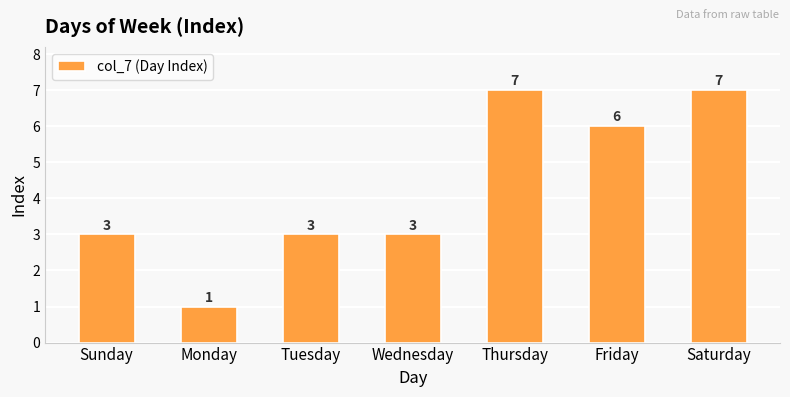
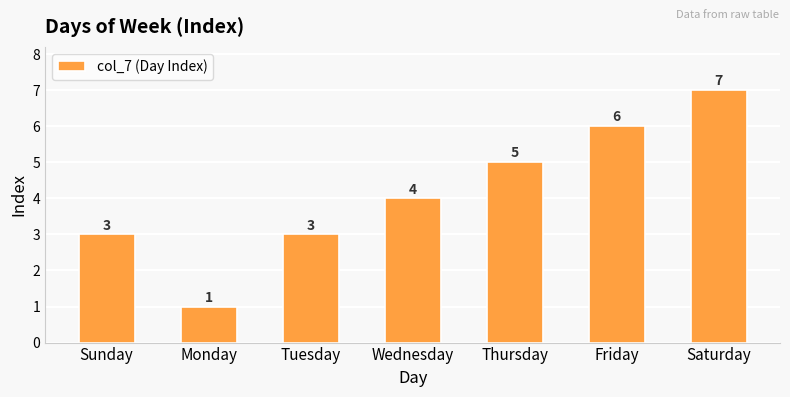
  {
    "Sunday": 3,
    "Monday": 1,
    "Tuesday": 3,
-   "Wednesday": 3,
-   "Thursday": 7,
+   "Wednesday": 4,
+   "Thursday": 5,
    "Friday": 6,
    "Saturday": 7
  }
